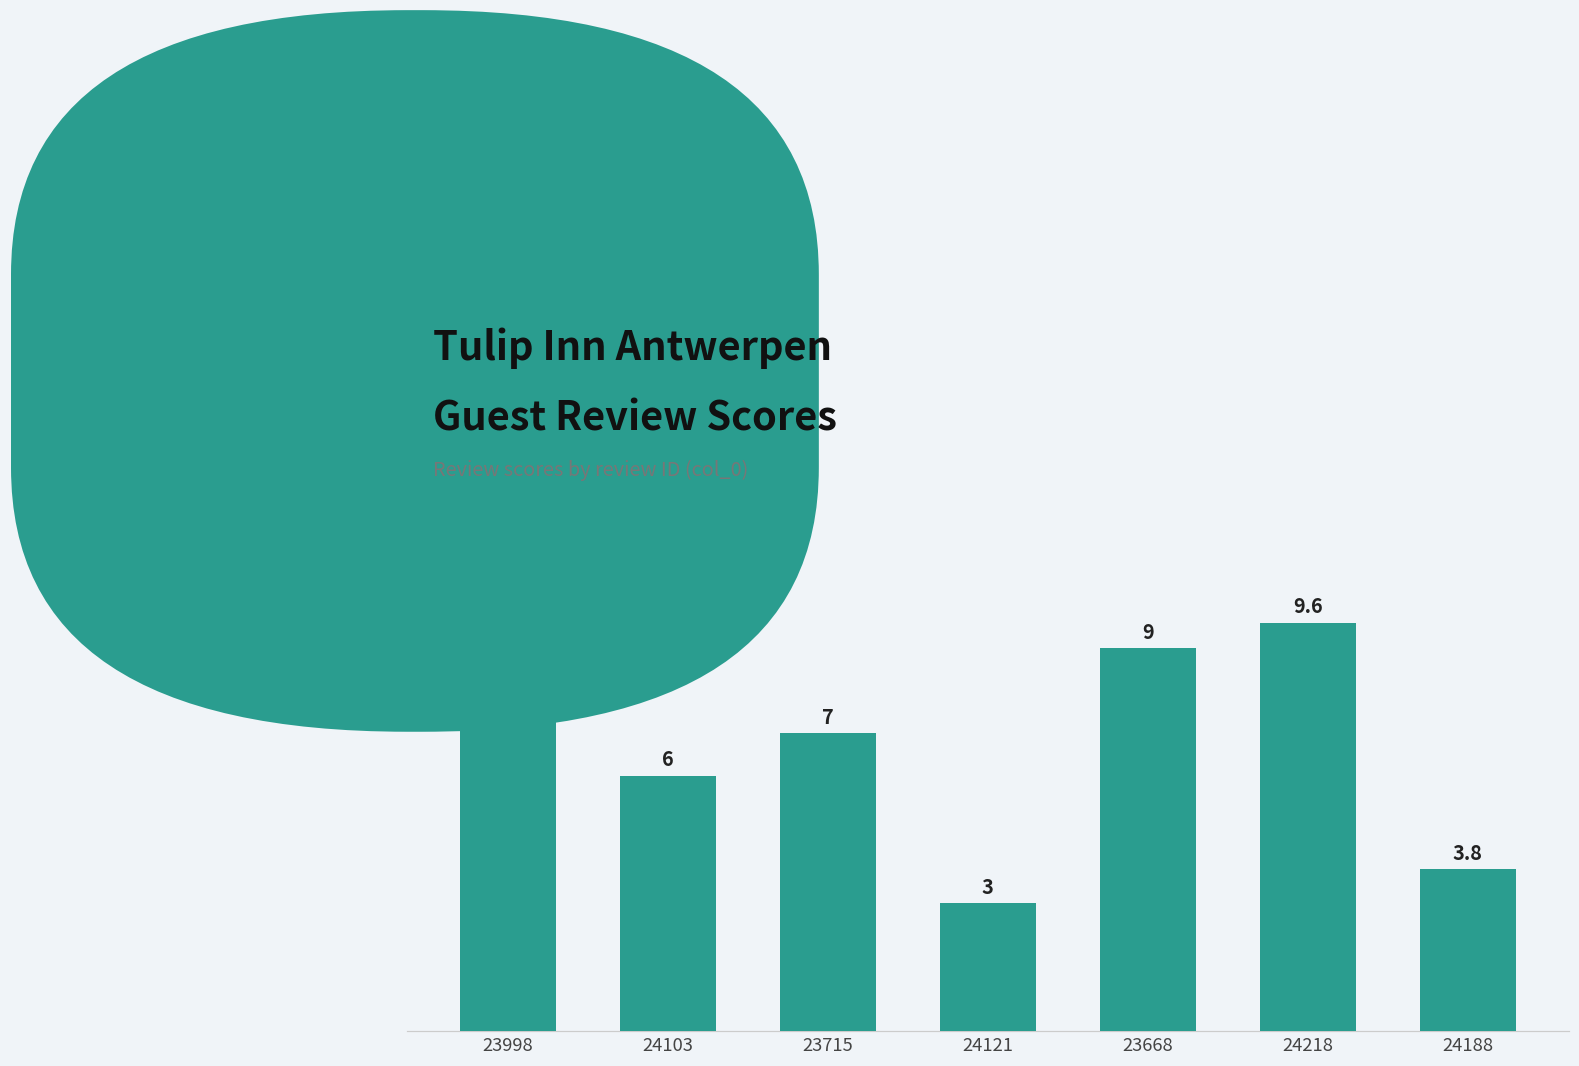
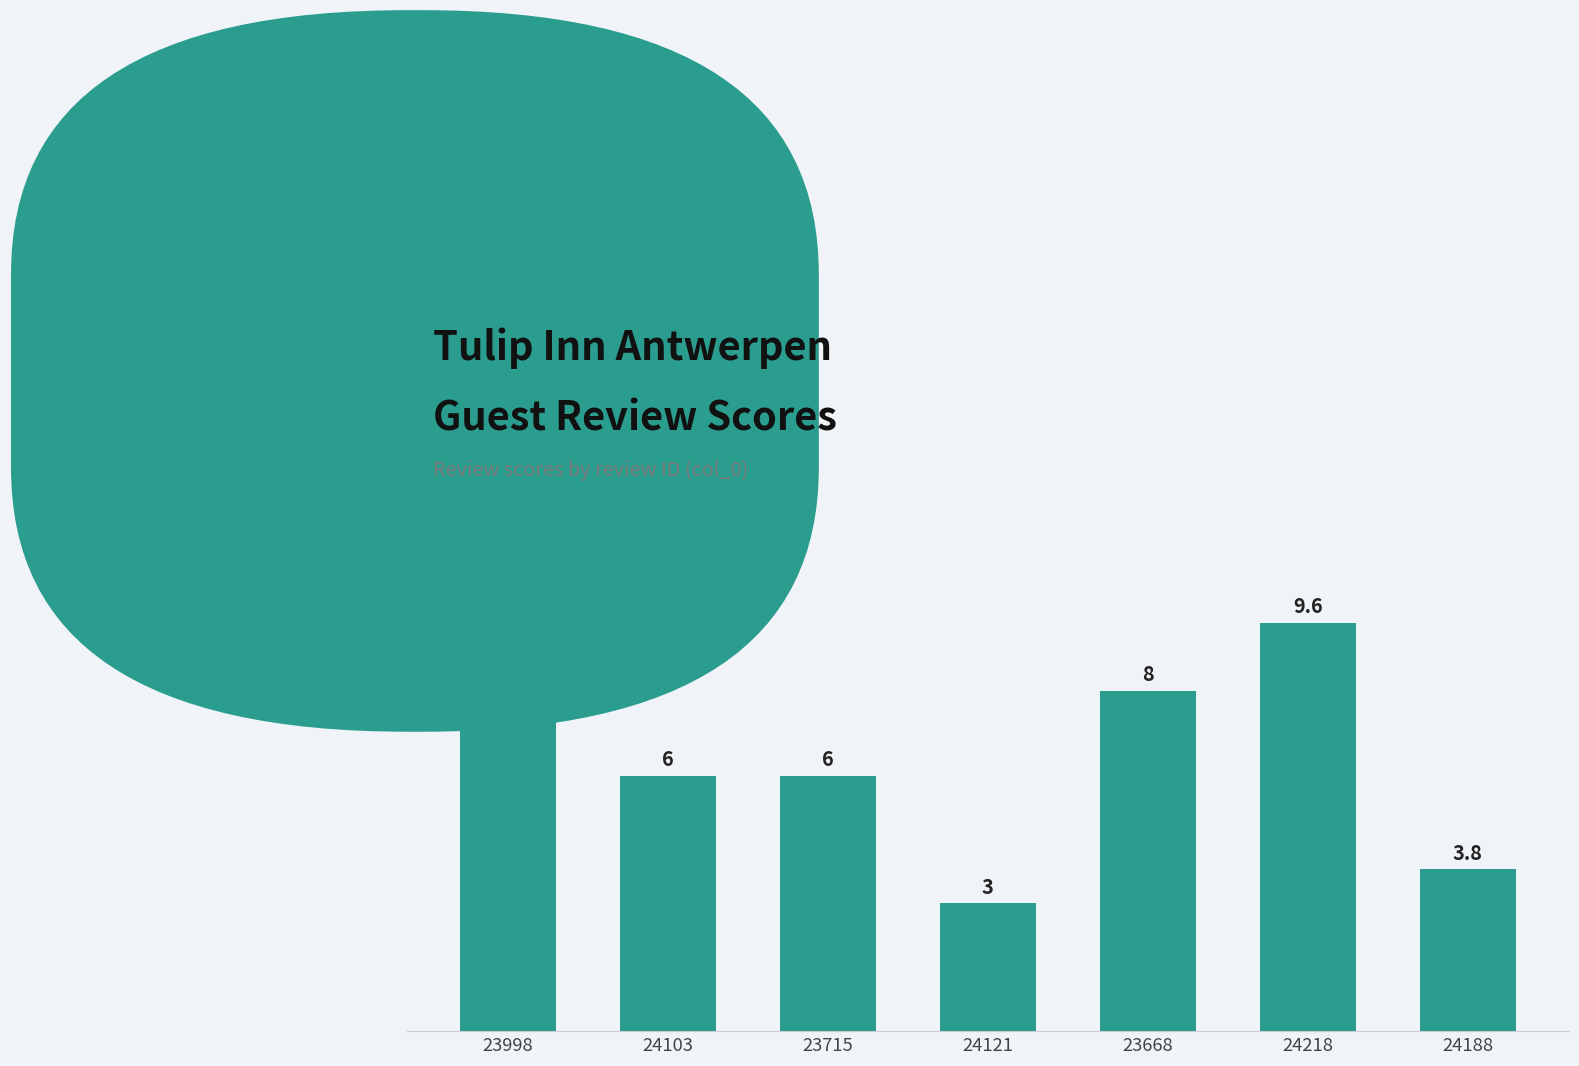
  {
    "24103": 6,
-   "23715": 7,
+   "23715": 6,
    "24121": 3,
-   "23668": 9,
+   "23668": 8,
    "24218": 9.6,
    "24188": 3.8
  }
